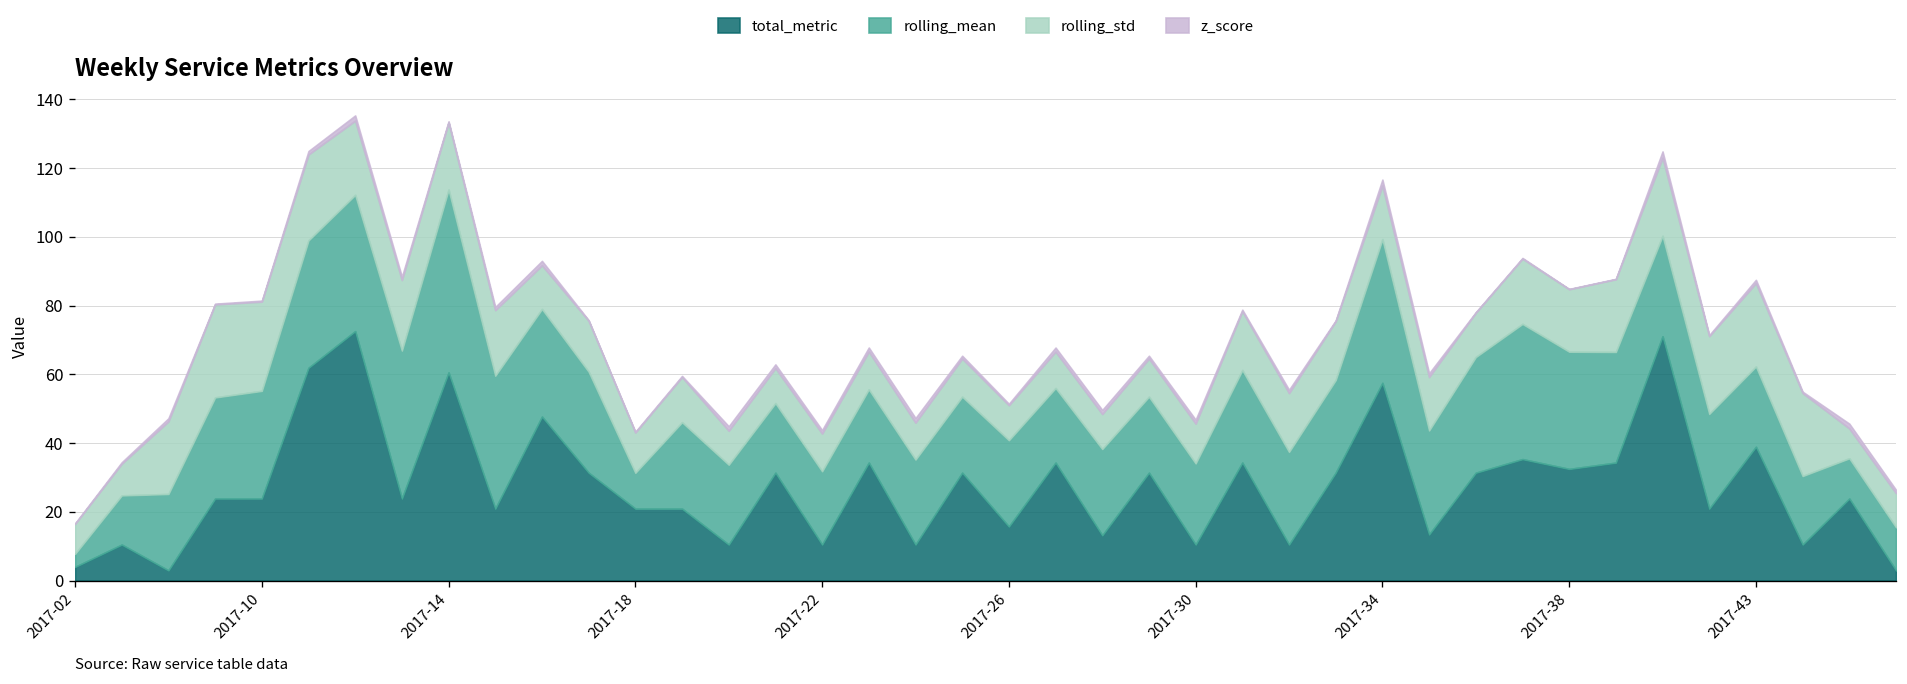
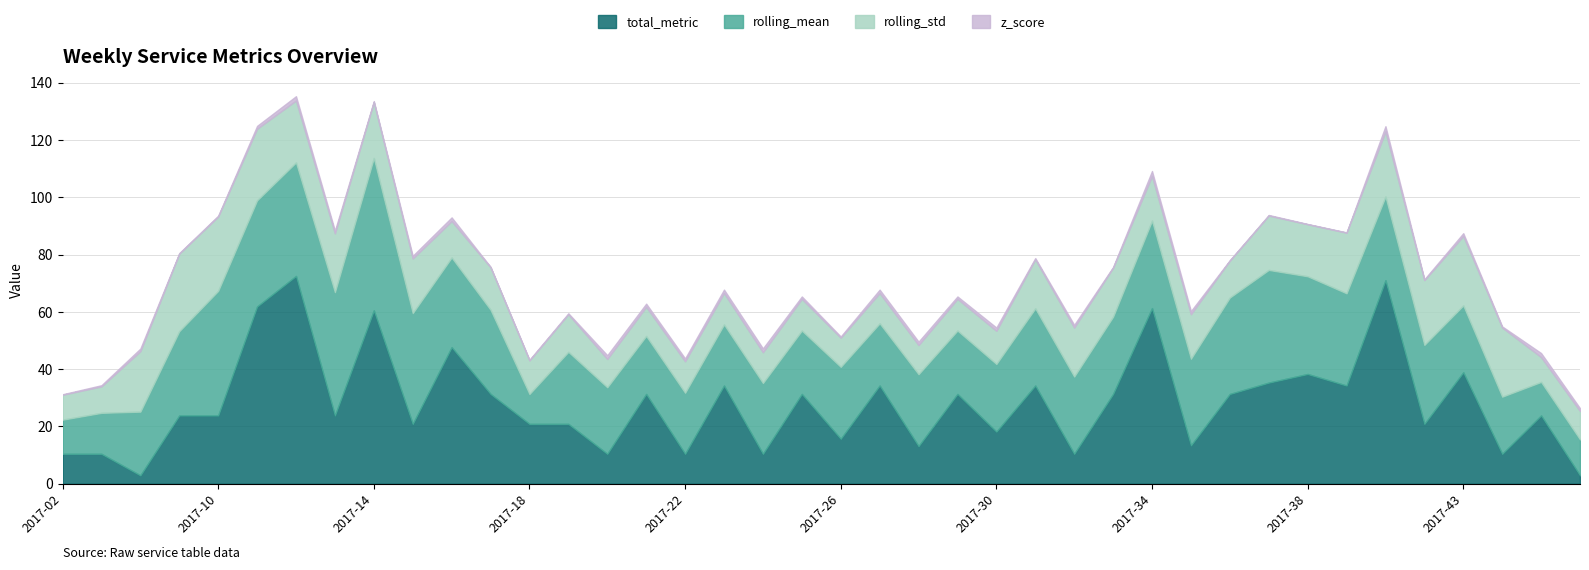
  {
    "total_metric": {
-     "2017-02": 4,
+     "2017-02": 10,
      "2017-10": 24,
      "2017-14": 61,
      "2017-18": 21,
      "2017-22": 10,
      "2017-26": 16,
-     "2017-30": 10,
-     "2017-34": 57,
-     "2017-38": 32,
+     "2017-30": 18,
+     "2017-34": 61,
+     "2017-38": 38,
      "2017-43": 39
    },
    "rolling_mean": {
-     "2017-02": 4,
-     "2017-10": 31,
+     "2017-02": 12,
+     "2017-10": 43,
      "2017-14": 53,
      "2017-18": 10,
      "2017-22": 21,
      "2017-26": 25,
      "2017-30": 24,
-     "2017-34": 42,
+     "2017-34": 31,
      "2017-38": 34,
      "2017-43": 23
    }
  }
